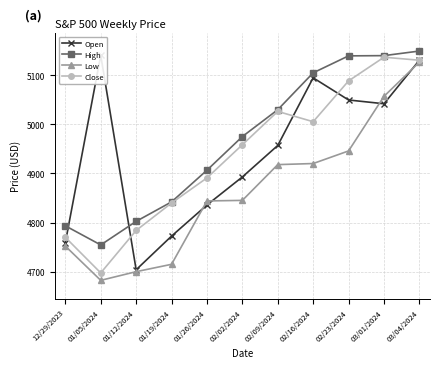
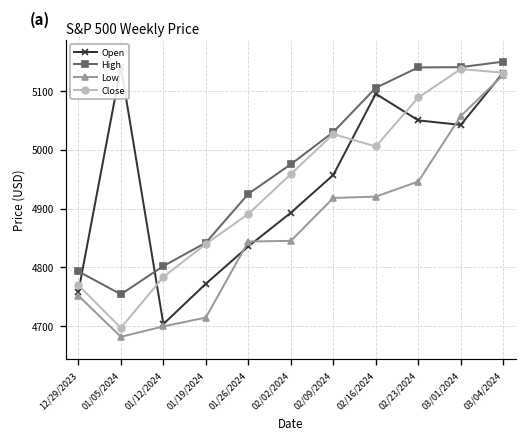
  {
    "Open": {
      "12/29/2023": 4760,
      "01/19/2024": 4770,
      "01/26/2024": 4840,
      "02/02/2024": 4890,
      "02/09/2024": 4960,
      "02/16/2024": 5100,
      "02/23/2024": 5050,
      "03/01/2024": 5040
    },
    "High": {
      "12/29/2023": 4790,
      "01/05/2024": 4750,
      "01/12/2024": 4800,
-     "01/26/2024": 4910,
+     "01/26/2024": 4930,
      "02/02/2024": 4980,
      "02/16/2024": 5110,
      "02/23/2024": 5140,
      "03/04/2024": 5150
    }
  }
